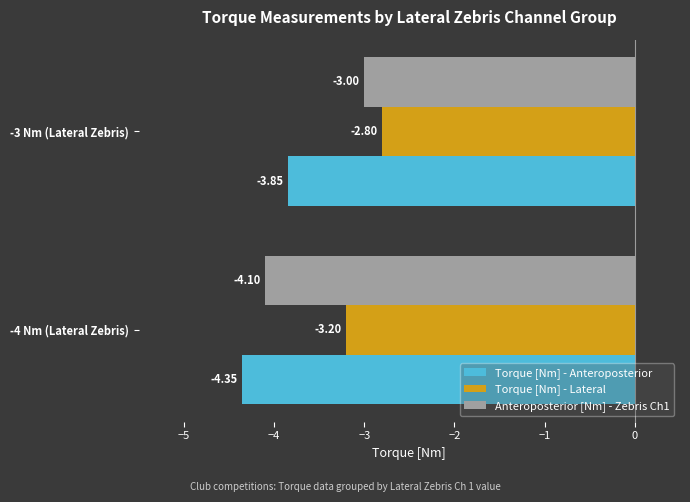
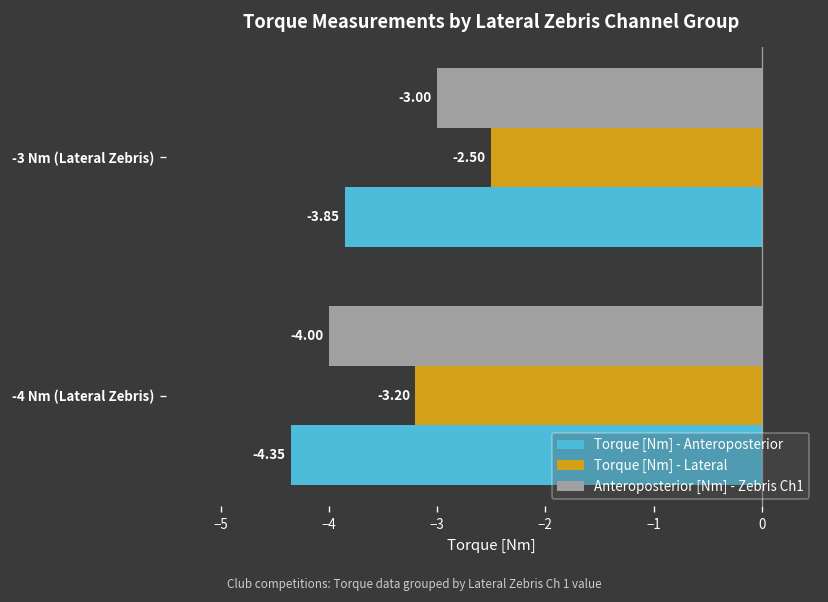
  {
    "Torque [Nm] - Anteroposterior": {
      "-3 Nm (Lateral Zebris)": -3.85,
      "-4 Nm (Lateral Zebris)": -4.35
    },
    "Torque [Nm] - Lateral": {
-     "-3 Nm (Lateral Zebris)": -2.80,
+     "-3 Nm (Lateral Zebris)": -2.50,
      "-4 Nm (Lateral Zebris)": -3.20
    },
    "Anteroposterior [Nm] - Zebris Ch1": {
      "-3 Nm (Lateral Zebris)": -3.00,
-     "-4 Nm (Lateral Zebris)": -4.10
+     "-4 Nm (Lateral Zebris)": -4.00
    }
  }
